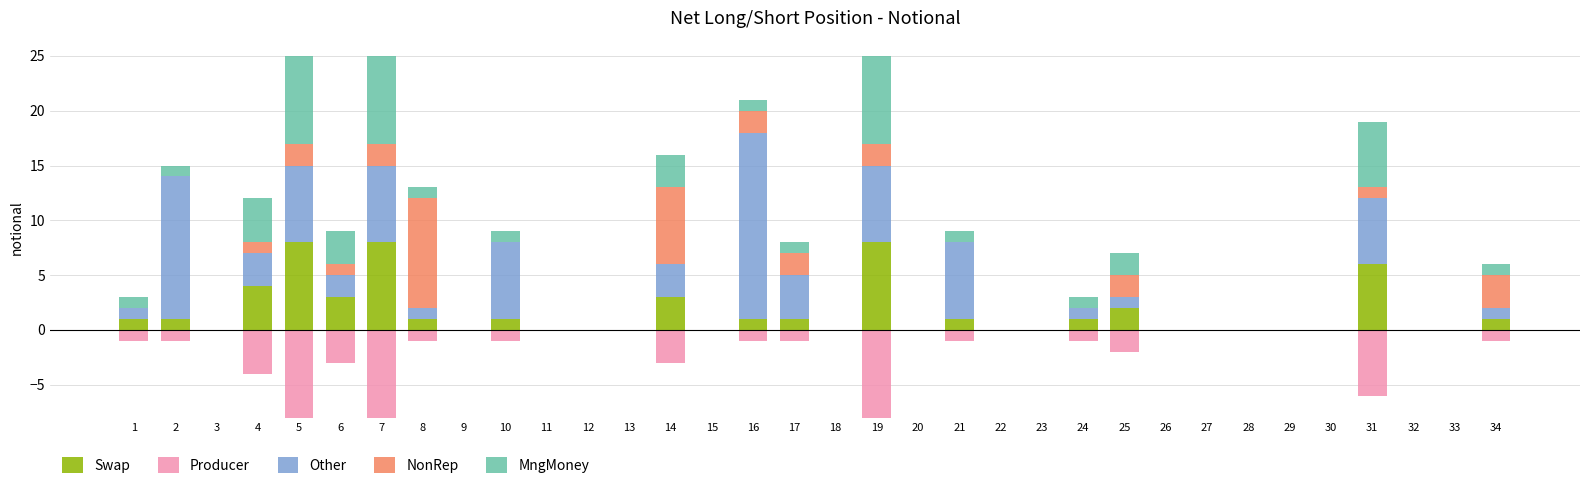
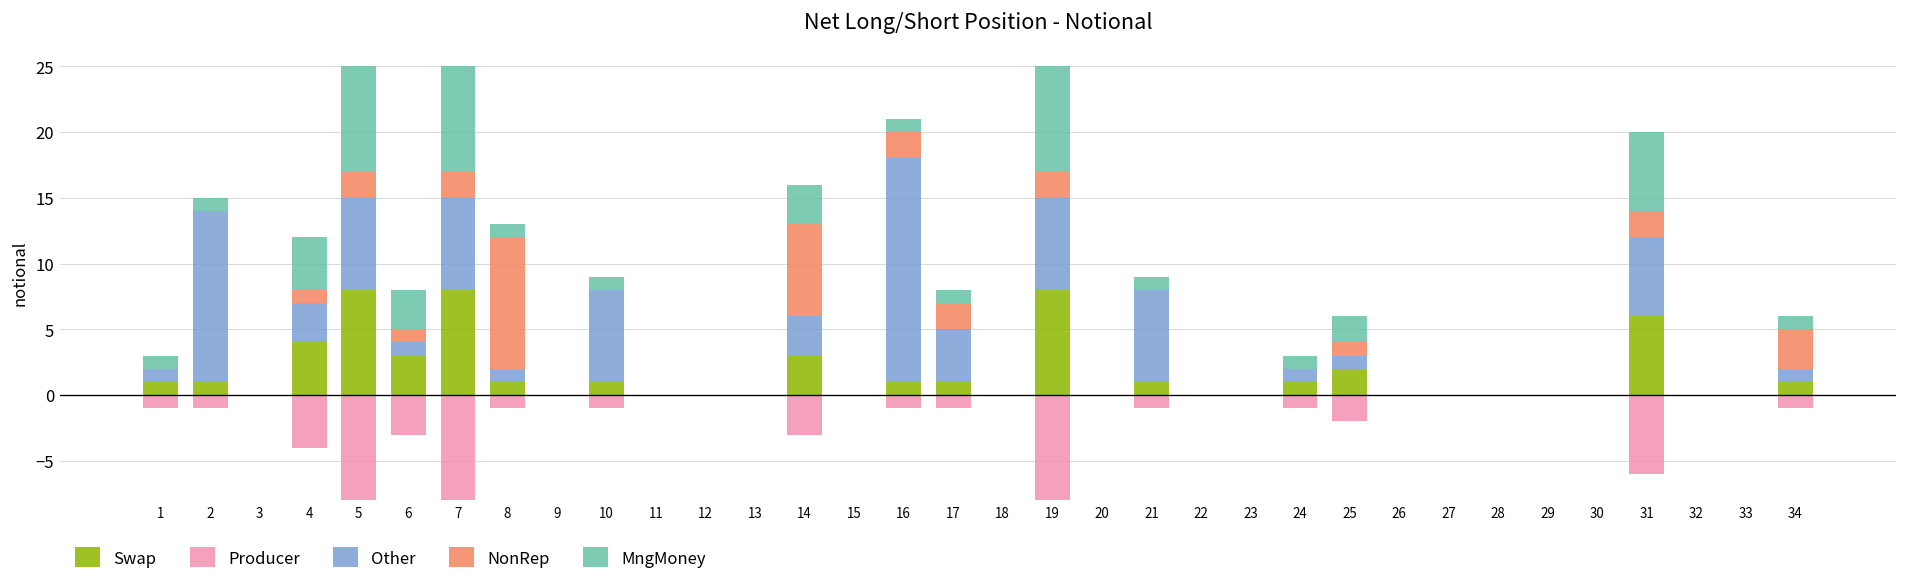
  {
    "Other": {
      "1": 1,
      "2": 13,
      "3": 0,
      "4": 3,
      "5": 7,
-     "6": 2,
+     "6": 1,
      "7": 7,
      "8": 1,
      "9": 0,
      "10": 7,
      "11": 0,
      "12": 0,
      "13": 0,
      "14": 3,
      "15": 0,
      "16": 17,
      "17": 4,
      "18": 0,
      "19": 7,
      "20": 0,
      "21": 7,
      "22": 0,
      "23": 0,
      "24": 1,
      "25": 1,
      "26": 0,
      "27": 0,
      "28": 0,
      "29": 0,
      "30": 0,
      "31": 6,
      "32": 0,
      "33": 0,
      "34": 1
    },
    "NonRep": {
      "1": 0,
      "2": 0,
      "3": 0,
      "4": 1,
      "5": 2,
      "6": 1,
      "7": 2,
      "8": 10,
      "9": 0,
      "10": 0,
      "11": 0,
      "12": 0,
      "13": 0,
      "14": 7,
      "15": 0,
      "16": 2,
      "17": 2,
      "18": 0,
      "19": 2,
      "20": 0,
      "21": 0,
      "22": 0,
      "23": 0,
      "24": 0,
-     "25": 2,
+     "25": 1,
      "26": 0,
      "27": 0,
      "28": 0,
      "29": 0,
      "30": 0,
-     "31": 1,
+     "31": 2,
      "32": 0,
      "33": 0,
      "34": 3
    },
    "MngMoney": {
      "1": 1,
      "2": 1,
      "3": 0,
      "4": 4,
      "5": 8,
      "6": 3,
      "7": 8,
      "8": 1,
      "9": 0,
      "10": 1,
      "11": 0,
      "12": 0,
      "13": 0,
      "14": 3,
      "15": 0,
      "16": 1,
      "17": 1,
      "18": 0,
      "19": 8,
      "20": 0,
      "21": 1,
      "22": 0,
      "23": 0,
      "24": 1,
      "25": 2,
      "26": 0,
      "27": 0,
      "28": 0,
      "29": 0,
      "30": 0,
      "31": 6,
      "32": 0,
      "33": 0,
      "34": 1
    }
  }
